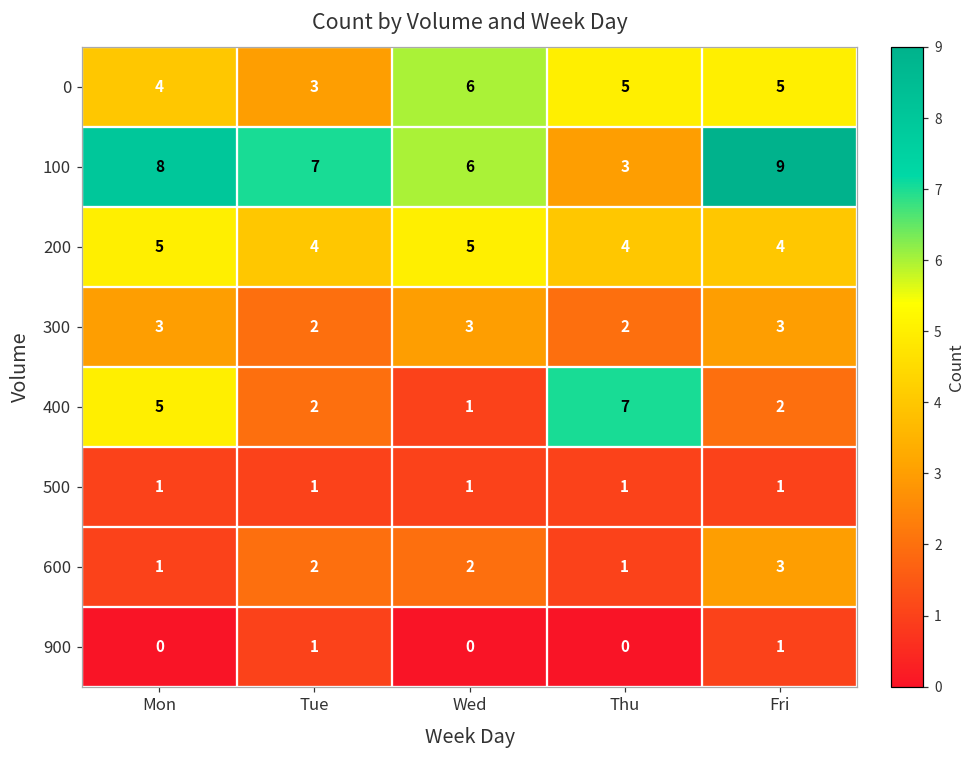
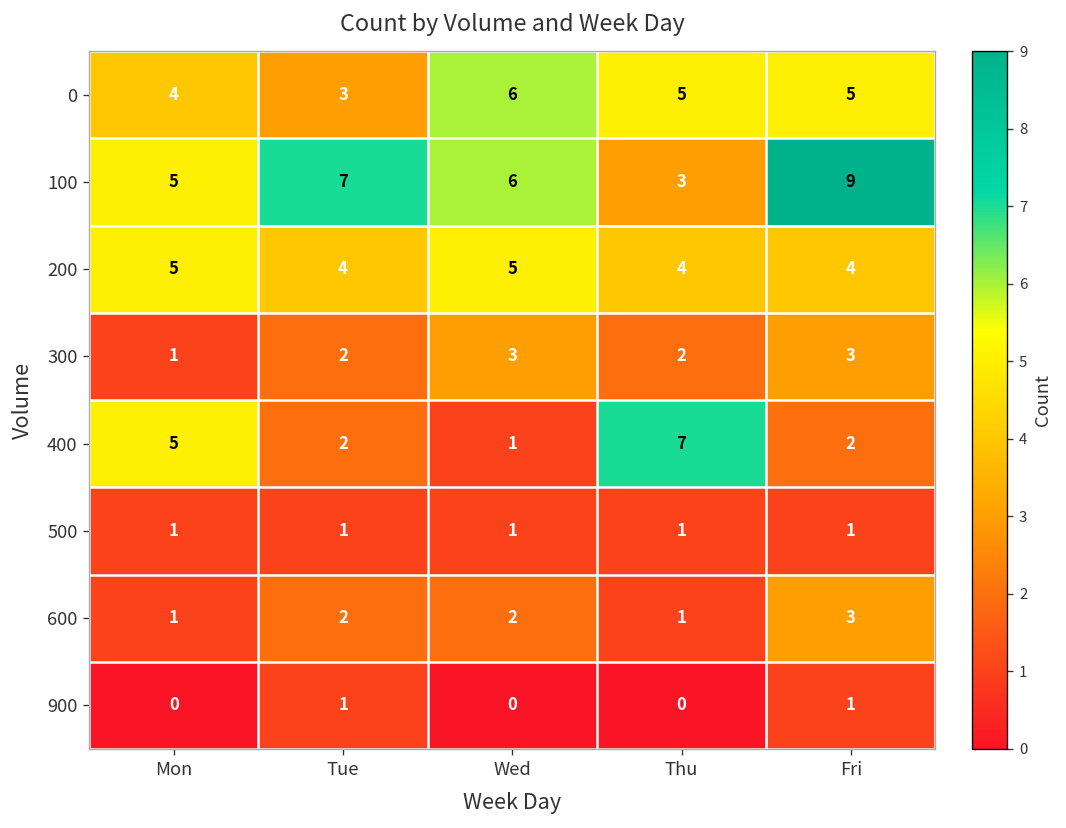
  {
    "0": {
      "Mon": 4,
      "Tue": 3,
      "Wed": 6,
      "Thu": 5,
      "Fri": 5
    },
    "100": {
-     "Mon": 8,
+     "Mon": 5,
      "Tue": 7,
      "Wed": 6,
      "Thu": 3,
      "Fri": 9
    },
    "200": {
      "Mon": 5,
      "Tue": 4,
      "Wed": 5,
      "Thu": 4,
      "Fri": 4
    },
    "300": {
-     "Mon": 3,
+     "Mon": 1,
      "Tue": 2,
      "Wed": 3,
      "Thu": 2,
      "Fri": 3
    },
    "400": {
      "Mon": 5,
      "Tue": 2,
      "Wed": 1,
      "Thu": 7,
      "Fri": 2
    },
    "500": {
      "Mon": 1,
      "Tue": 1,
      "Wed": 1,
      "Thu": 1,
      "Fri": 1
    },
    "600": {
      "Mon": 1,
      "Tue": 2,
      "Wed": 2,
      "Thu": 1,
      "Fri": 3
    },
    "900": {
      "Mon": 0,
      "Tue": 1,
      "Wed": 0,
      "Thu": 0,
      "Fri": 1
    }
  }
